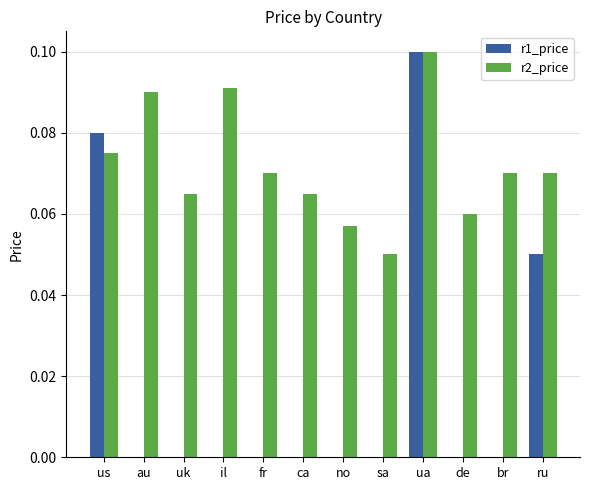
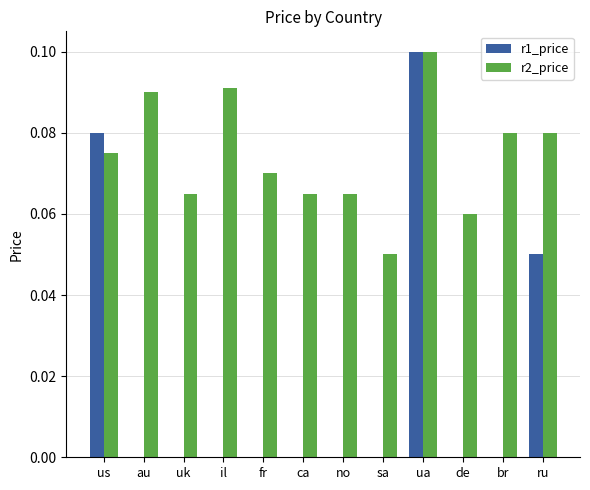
  {
    "r1_price": {
      "us": 0.080,
      "au": 0.000,
      "uk": 0.000,
      "il": 0.000,
      "fr": 0.000,
      "ca": 0.000,
      "no": 0.000,
      "sa": 0.000,
      "ua": 0.100,
      "de": 0.000,
      "br": 0.000,
      "ru": 0.050
    },
    "r2_price": {
      "us": 0.075,
      "au": 0.090,
      "uk": 0.065,
      "il": 0.091,
      "fr": 0.070,
      "ca": 0.065,
-     "no": 0.057,
+     "no": 0.065,
      "sa": 0.050,
      "ua": 0.100,
      "de": 0.060,
-     "br": 0.07,
-     "ru": 0.07
+     "br": 0.08,
+     "ru": 0.08
    }
  }
